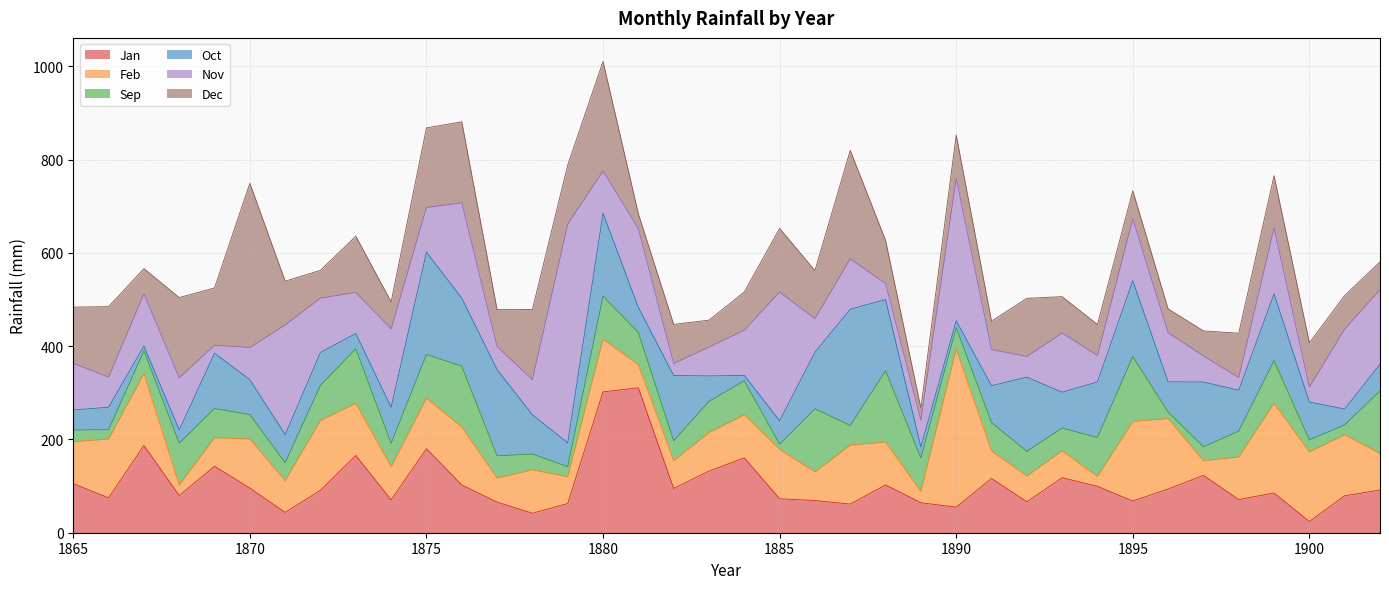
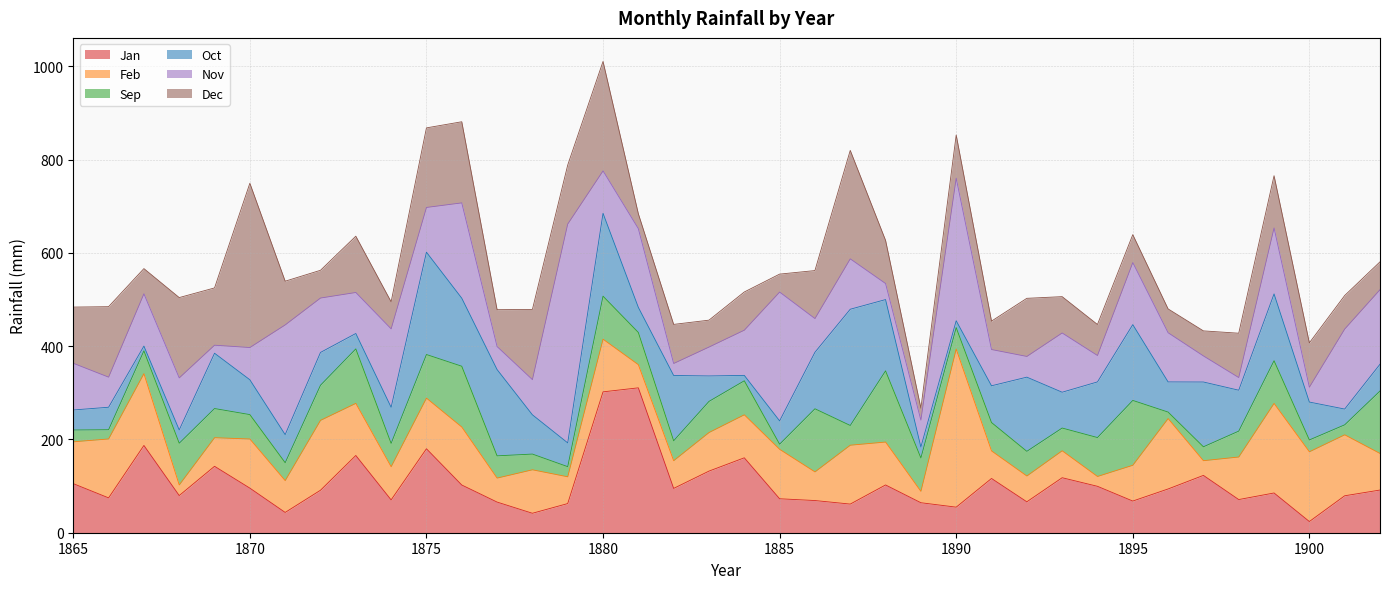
  {
    "Jan": {
      "1865": 110,
      "1870": 100,
      "1875": 180,
      "1880": 300,
      "1885": 70,
      "1890": 50,
      "1895": 70,
      "1900": 20
    },
    "Feb": {
      "1865": 90,
      "1870": 110,
      "1875": 110,
      "1880": 110,
      "1885": 110,
      "1890": 340,
-     "1895": 170,
+     "1895": 80,
      "1900": 150
    },
    "Sep": {
      "1865": 30,
      "1870": 50,
      "1875": 90,
      "1880": 90,
      "1885": 10,
      "1890": 50,
      "1895": 140,
      "1900": 30
    },
    "Oct": {
      "1865": 40,
      "1870": 70,
      "1875": 220,
      "1880": 180,
      "1885": 50,
      "1890": 10,
      "1895": 160,
      "1900": 80
    },
    "Nov": {
      "1865": 100,
      "1870": 70,
      "1875": 100,
      "1880": 90,
      "1885": 280,
      "1890": 310,
      "1895": 130,
      "1900": 30
    },
    "Dec": {
      "1865": 120,
      "1870": 350,
      "1875": 170,
      "1880": 230,
-     "1885": 140,
+     "1885": 40,
      "1890": 90,
      "1895": 60,
      "1900": 100
    }
  }
